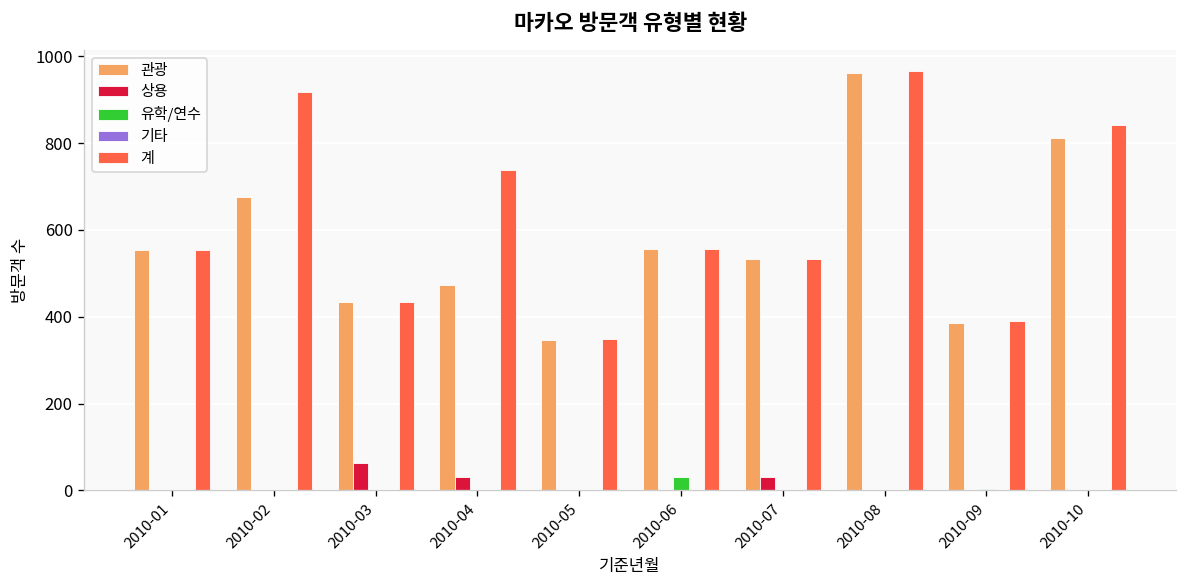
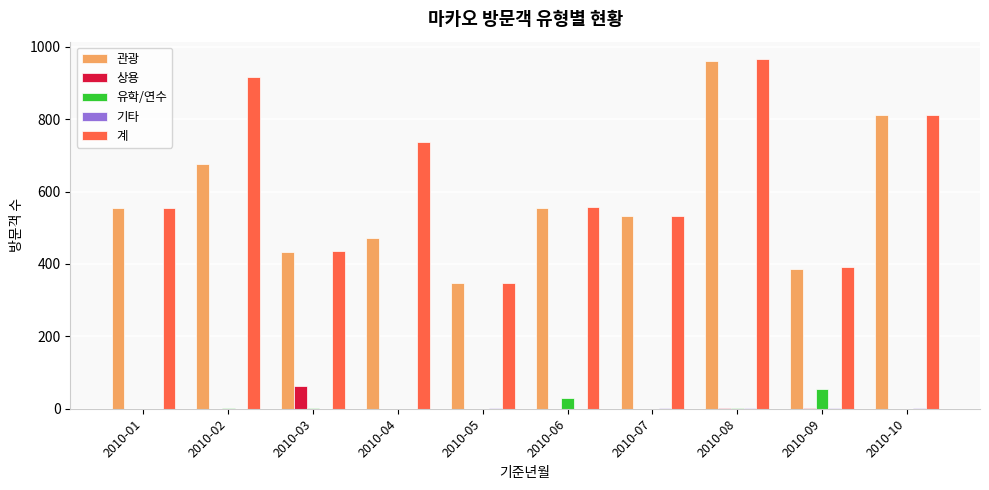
  {
    "관광": {
      "2010-01": 550,
      "2010-02": 680,
      "2010-03": 430,
      "2010-04": 470,
      "2010-05": 350,
      "2010-06": 560,
      "2010-07": 530,
      "2010-08": 960,
      "2010-09": 390,
      "2010-10": 810
    },
    "상용": {
      "2010-01": 0,
      "2010-02": 0,
      "2010-03": 60,
-     "2010-04": 30,
+     "2010-04": 0,
      "2010-05": 0,
      "2010-06": 0,
-     "2010-07": 30,
+     "2010-07": 0,
      "2010-10": 0
    },
    "유학/연수": {
      "2010-01": 0,
      "2010-04": 0,
      "2010-05": 0,
      "2010-06": 30,
      "2010-07": 0,
-     "2010-09": 0,
+     "2010-09": 50,
      "2010-10": 0
    },
    "기타": {
      "2010-01": 0,
      "2010-02": 0,
      "2010-03": 0,
      "2010-04": 0,
      "2010-06": 0
    },
    "계": {
      "2010-01": 550,
      "2010-02": 920,
      "2010-03": 440,
      "2010-04": 740,
      "2010-05": 350,
      "2010-06": 560,
      "2010-07": 530,
      "2010-08": 970,
      "2010-09": 390,
-     "2010-10": 840
+     "2010-10": 810
    }
  }
